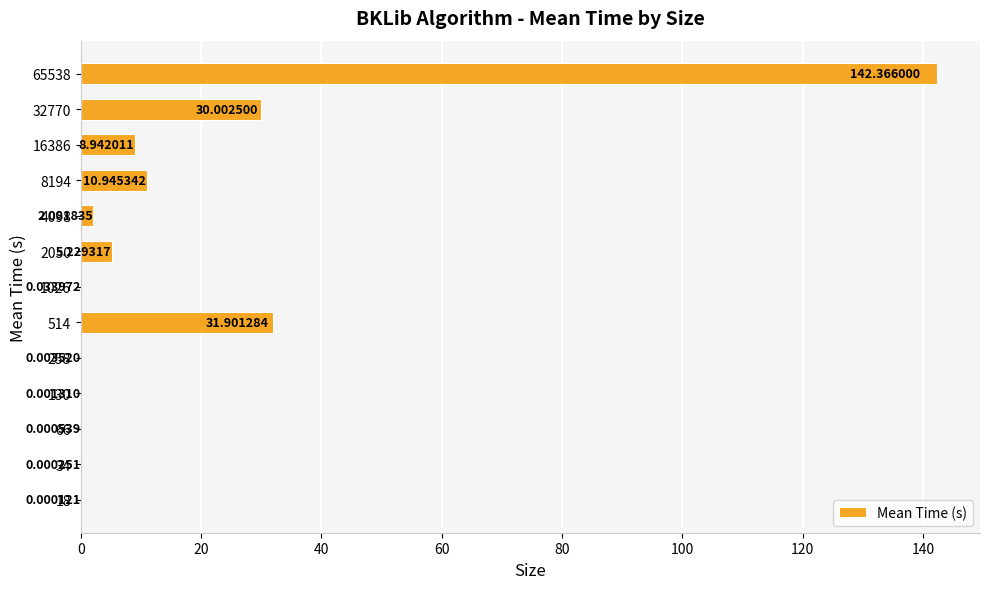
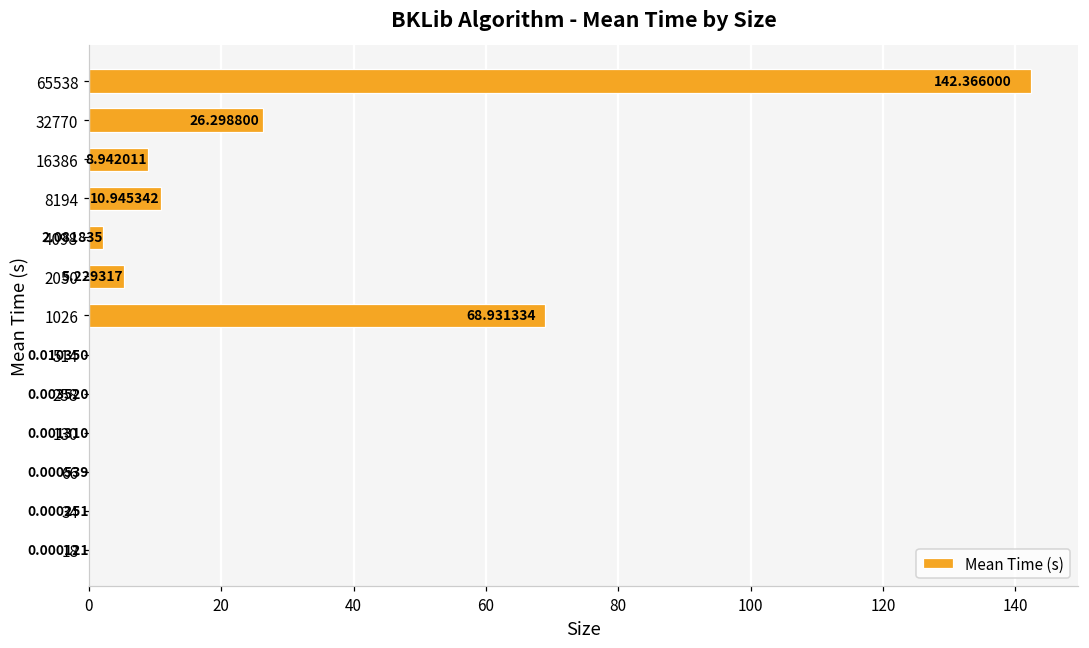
  {
    "65538": 142.366000,
-   "32770": 30.002500,
+   "32770": 26.298800,
    "16386": 8.942011,
    "8194": 10.945342,
    "4098": 2.081835,
    "2050": 5.229317,
-   "1026": 0.033972,
-   "514": 31.901284,
+   "1026": 68.931334,
+   "514": 0.010350,
    "258": 0.003520,
    "130": 0.001310,
    "66": 0.000539,
    "34": 0.000251,
    "18": 0.000121
  }
